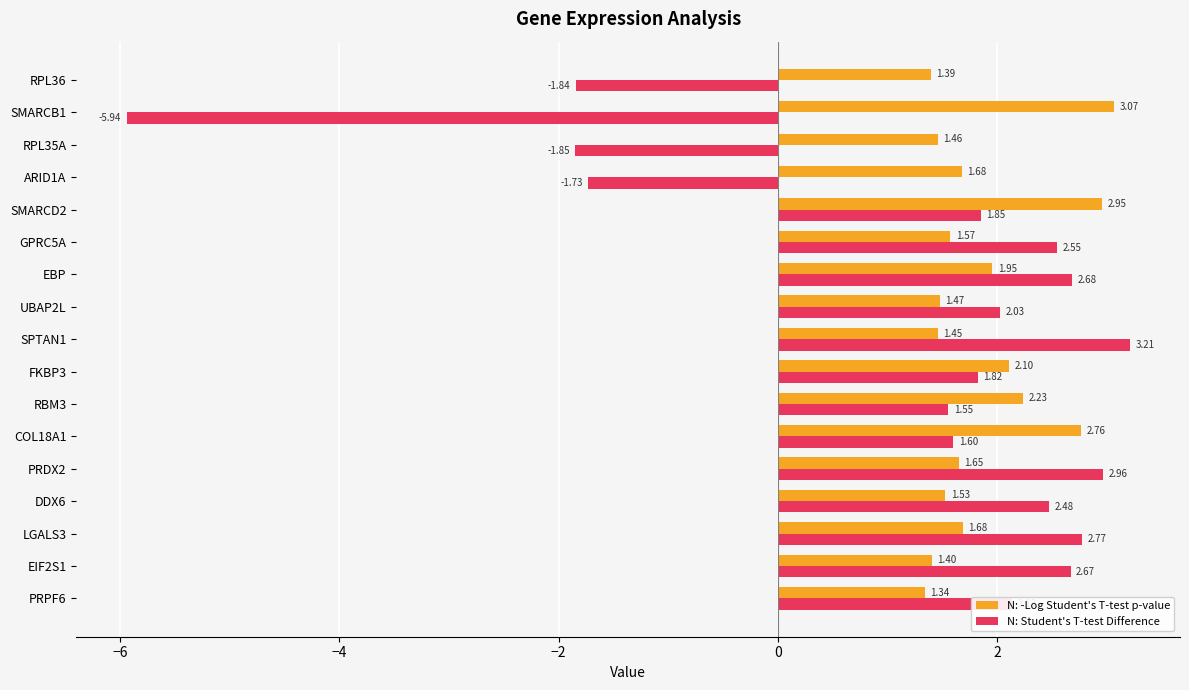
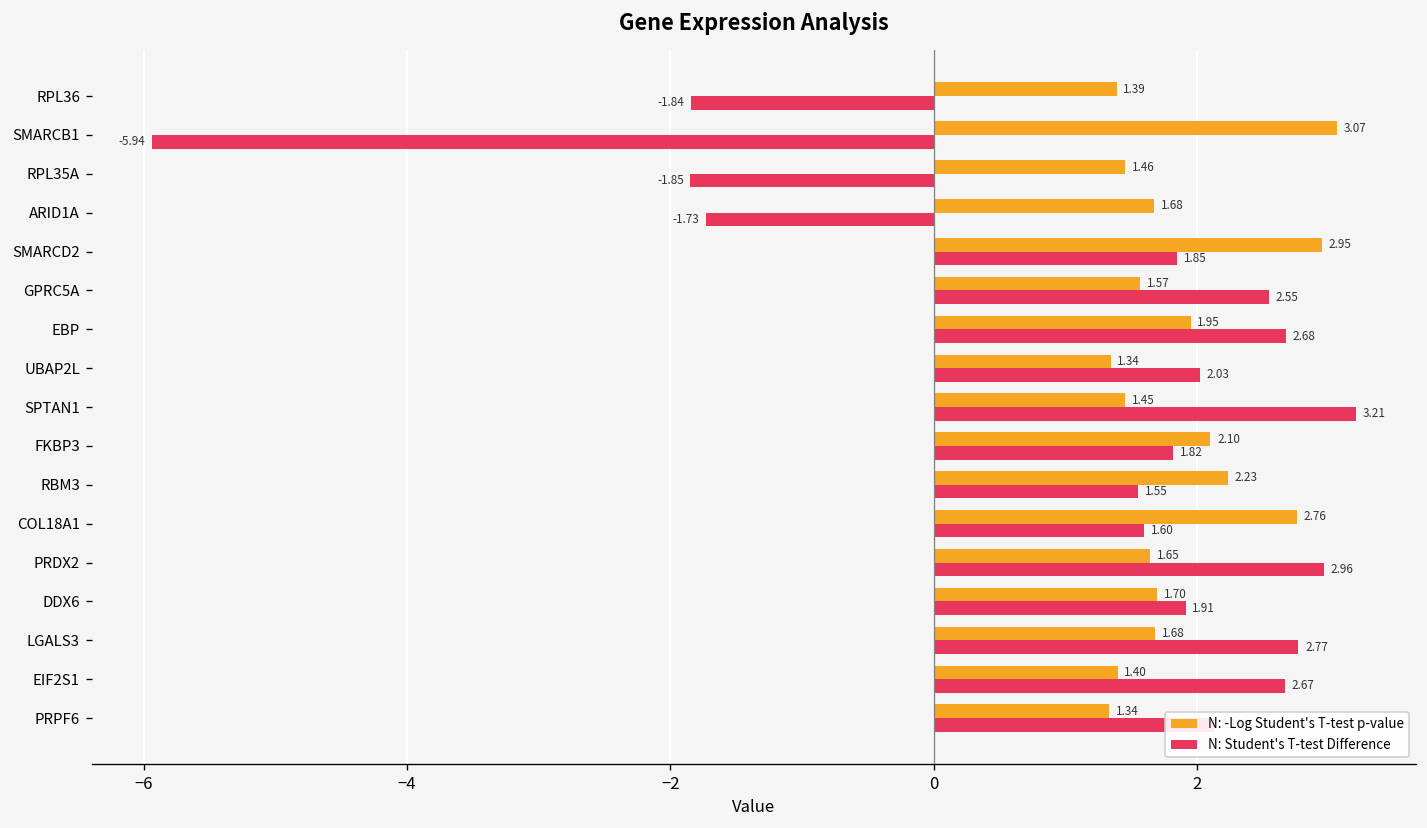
  {
    "N: -Log Student's T-test p-value": {
      "RPL36": 1.39,
      "SMARCB1": 3.07,
      "RPL35A": 1.46,
      "ARID1A": 1.68,
      "SMARCD2": 2.95,
      "GPRC5A": 1.57,
      "EBP": 1.95,
-     "UBAP2L": 1.47,
+     "UBAP2L": 1.34,
      "SPTAN1": 1.45,
      "FKBP3": 2.10,
      "RBM3": 2.23,
      "COL18A1": 2.76,
      "PRDX2": 1.65,
-     "DDX6": 1.53,
+     "DDX6": 1.70,
      "LGALS3": 1.68,
      "EIF2S1": 1.40,
      "PRPF6": 1.34
    },
    "N: Student's T-test Difference": {
      "RPL36": -1.84,
      "SMARCB1": -5.94,
      "RPL35A": -1.85,
      "ARID1A": -1.73,
      "SMARCD2": 1.85,
      "GPRC5A": 2.55,
      "EBP": 2.68,
      "UBAP2L": 2.03,
      "SPTAN1": 3.21,
      "FKBP3": 1.82,
      "RBM3": 1.55,
      "COL18A1": 1.60,
      "PRDX2": 2.96,
-     "DDX6": 2.48,
+     "DDX6": 1.91,
      "LGALS3": 2.77,
      "EIF2S1": 2.67
    }
  }
